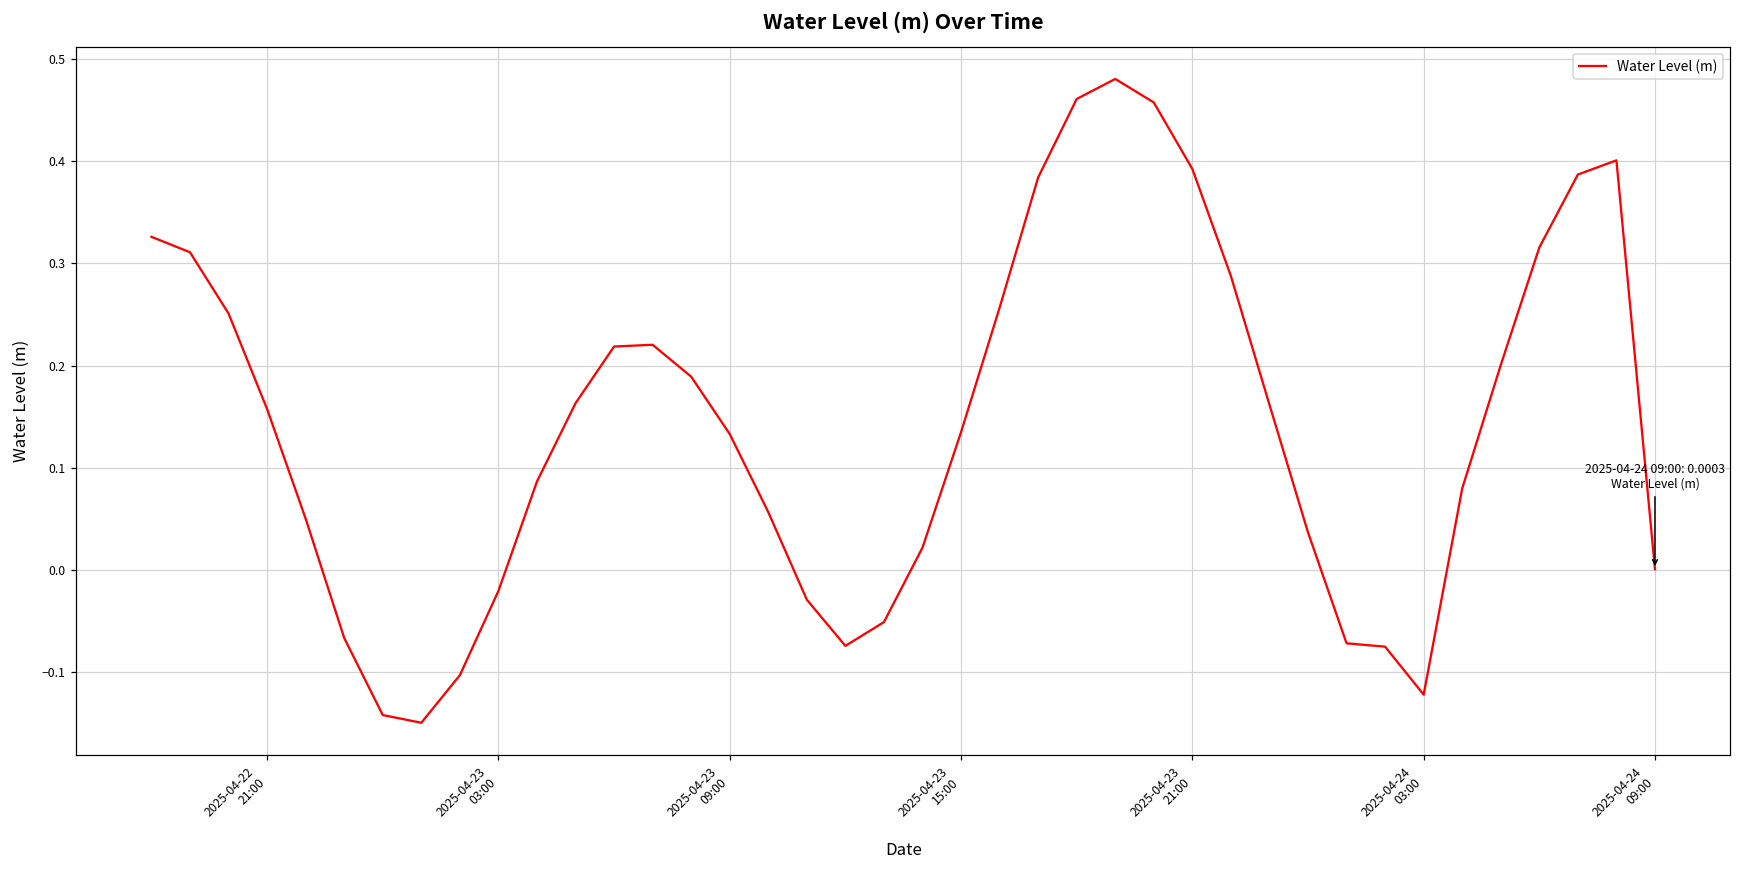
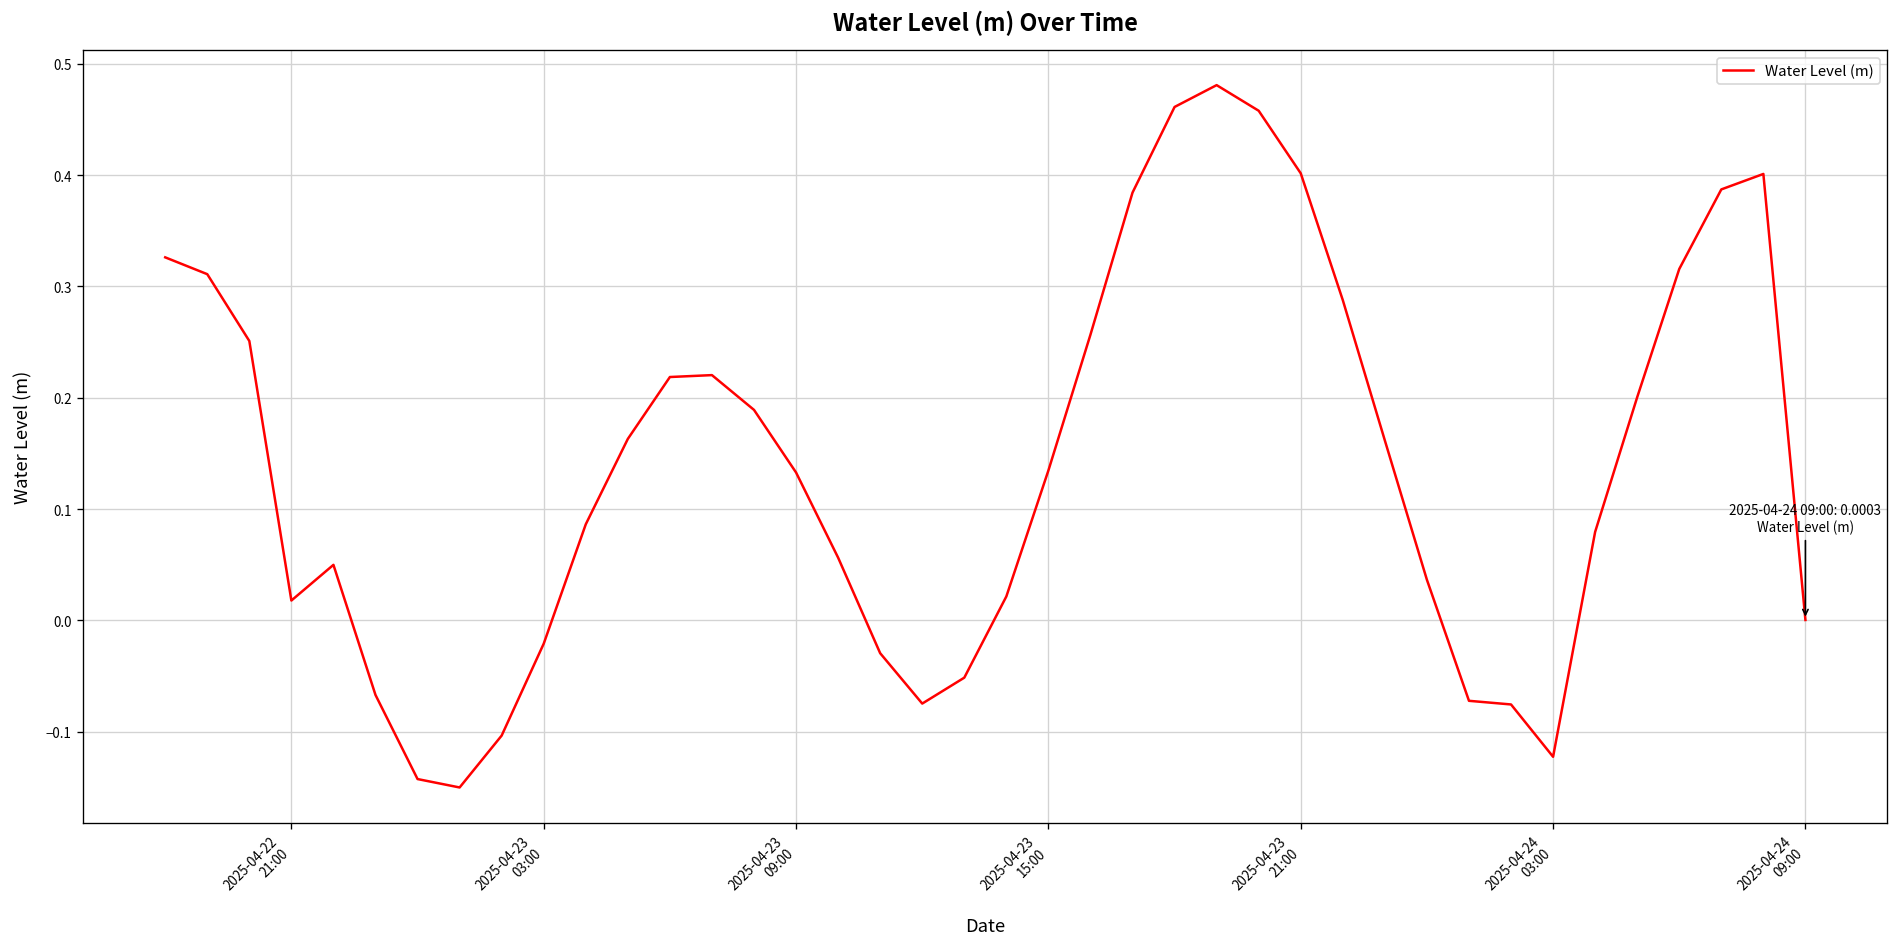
  {
-   "2025-04-22 21:00": 0.16,
+   "2025-04-22 21:00": 0.02,
    "2025-04-23 03:00": -0.02,
    "2025-04-23 09:00": 0.13,
    "2025-04-23 15:00": 0.13,
-   "2025-04-23 21:00": 0.39,
+   "2025-04-23 21:00": 0.40,
    "2025-04-24 03:00": -0.12
  }
